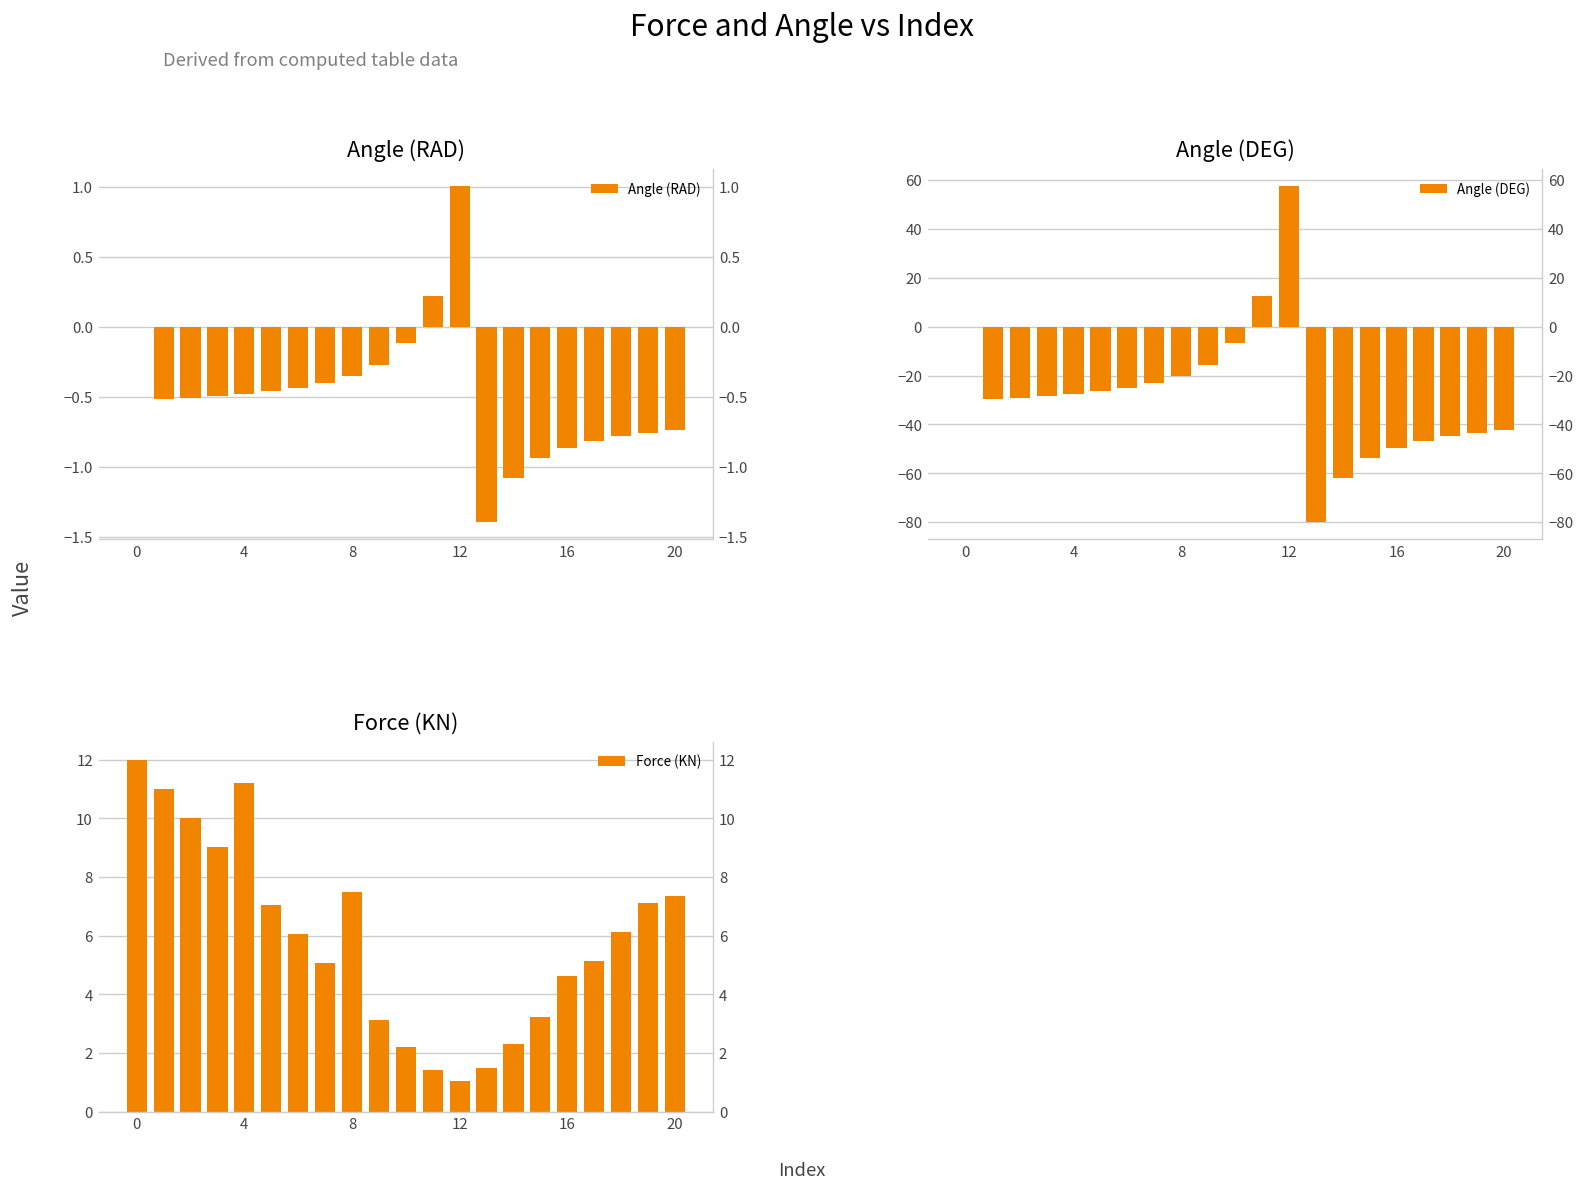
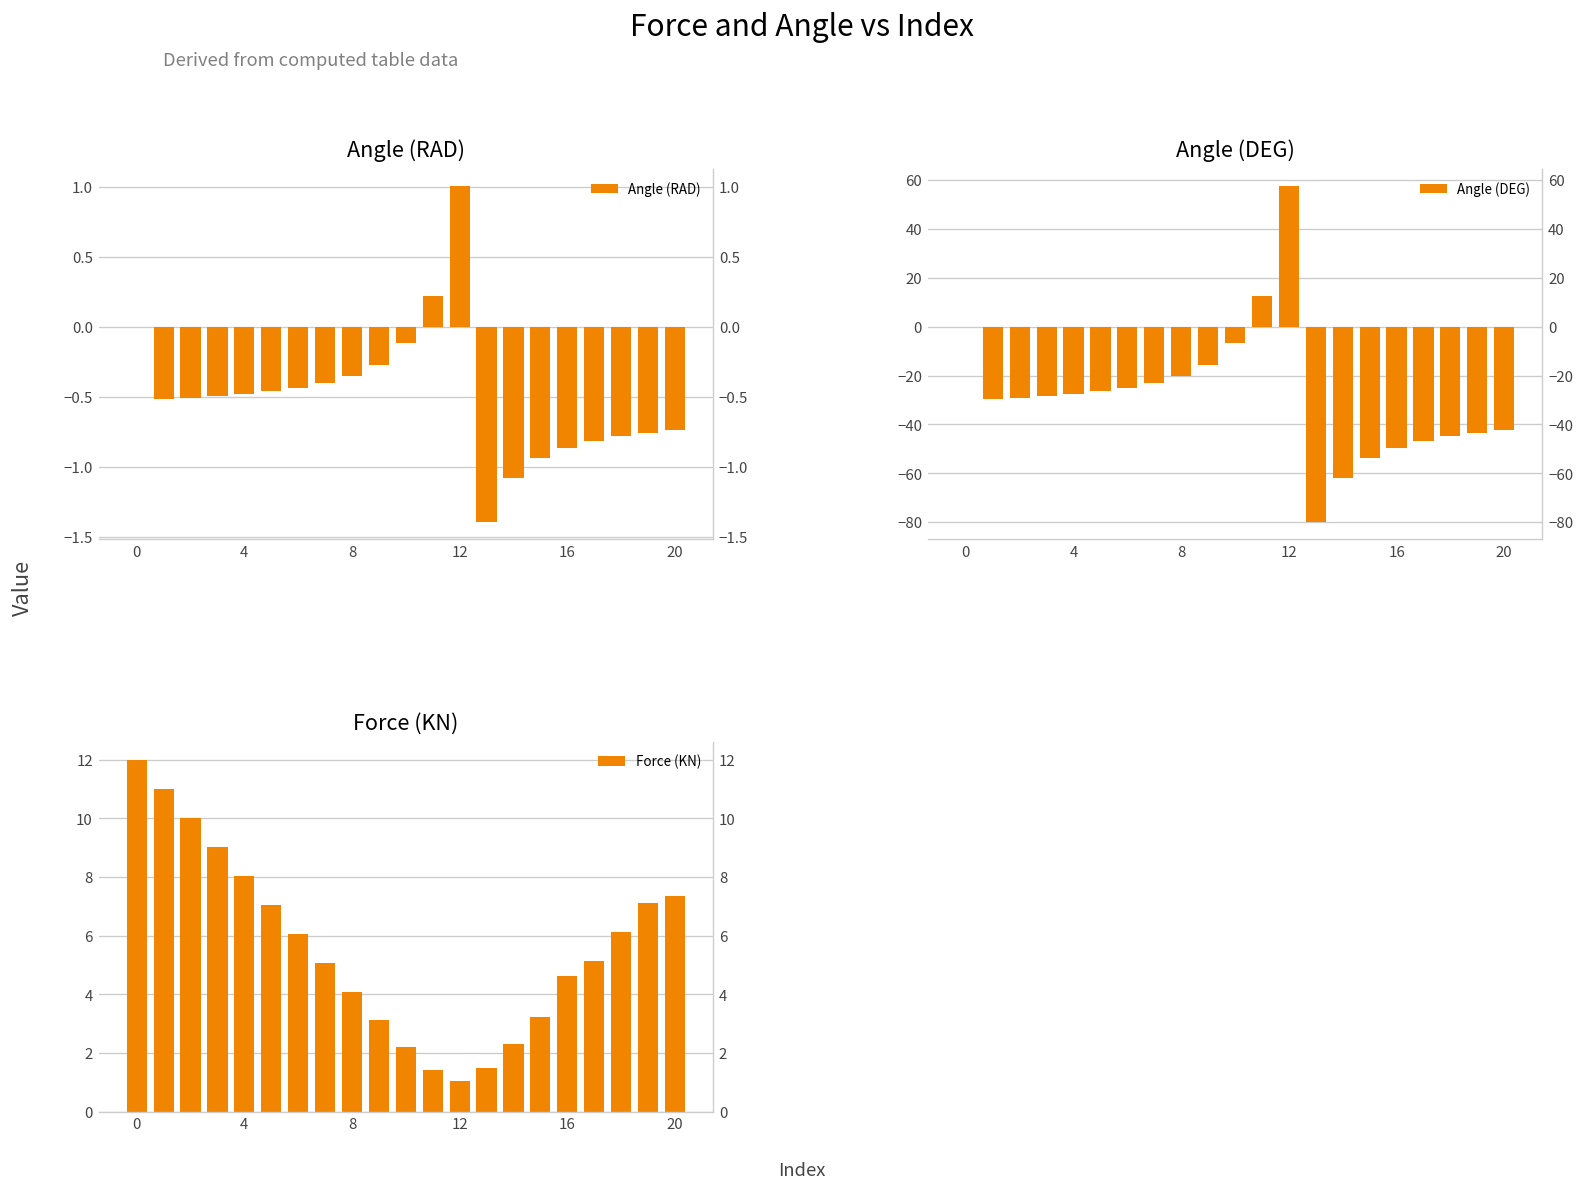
  {
    "Angle (RAD)": {
      "0": 0.00,
      "4": -0.48,
      "8": -0.35,
      "12": 1.00,
      "16": -0.86,
      "20": -0.74
    },
    "Angle (DEG)": {
      "0": 0,
      "4": -28,
      "8": -20,
      "12": 58,
      "16": -49,
      "20": -42
    },
    "Force (KN)": {
      "0": 12.0,
-     "4": 11.2,
-     "8": 7.5,
+     "4": 8.0,
+     "8": 4.1,
      "12": 1.0,
      "16": 4.6,
      "20": 7.4
    }
  }
